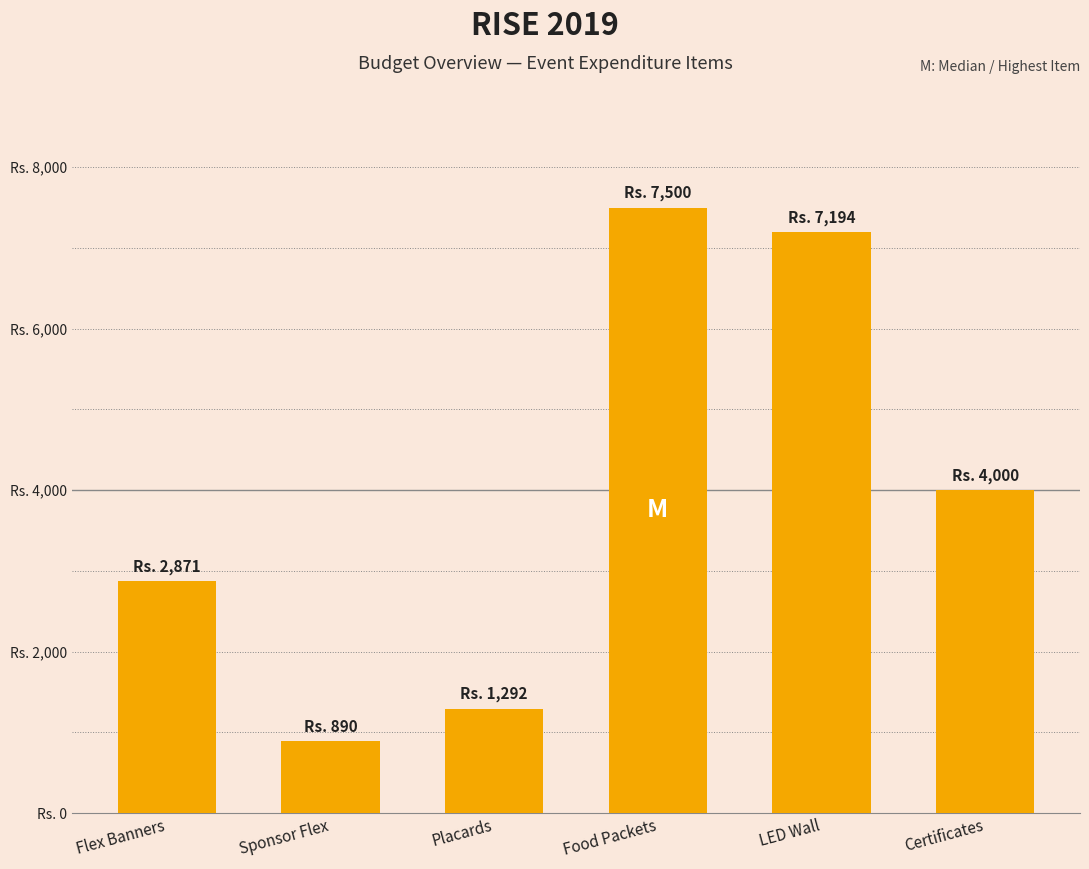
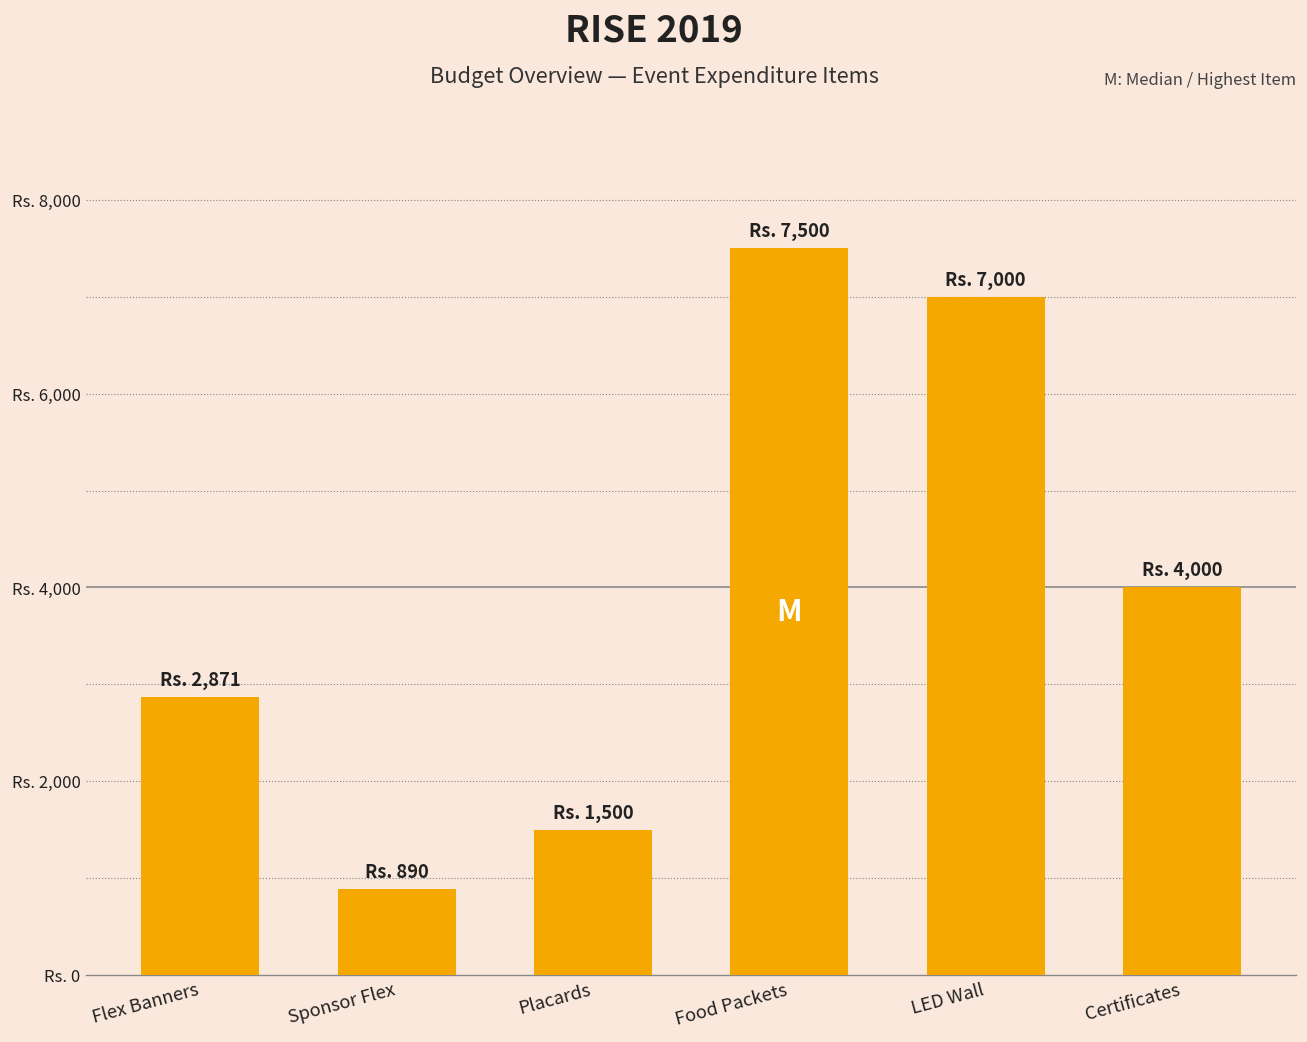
  {
    "Flex Banners": "2,871",
    "Sponsor Flex": "890",
-   "Placards": "1,292",
+   "Placards": "1,500",
    "Food Packets": "7,500",
-   "LED Wall": "7,194",
+   "LED Wall": "7,000",
    "Certificates": "4,000"
  }
